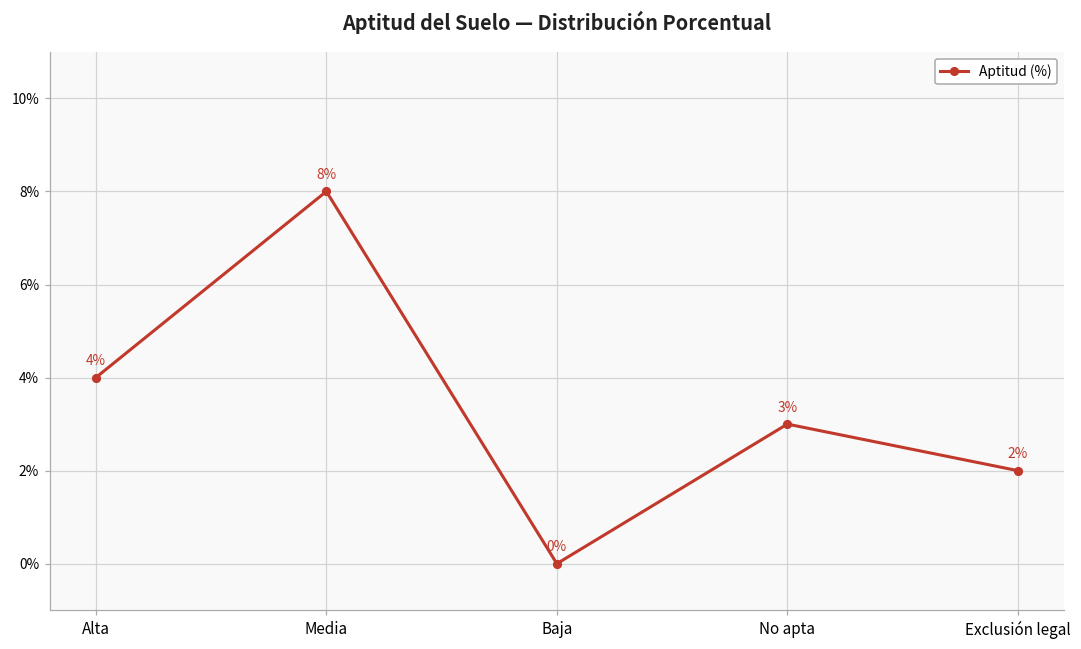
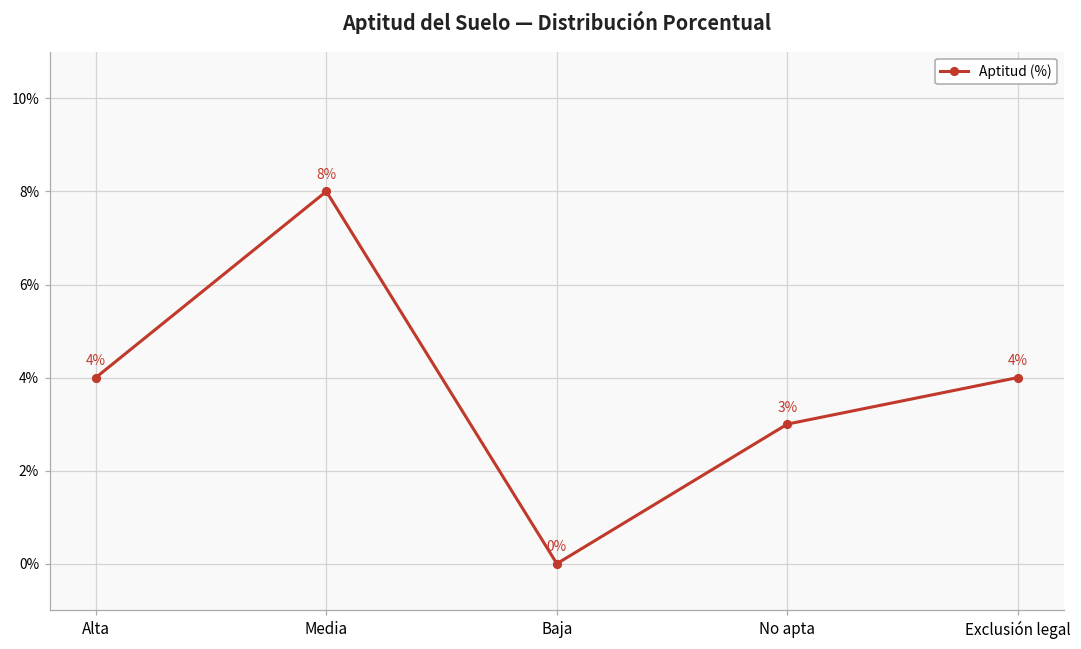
  {
    "Alta": "4%",
    "Media": "8%",
    "Baja": "0%",
    "No apta": "3%",
-   "Exclusión legal": "2%"
+   "Exclusión legal": "4%"
  }
